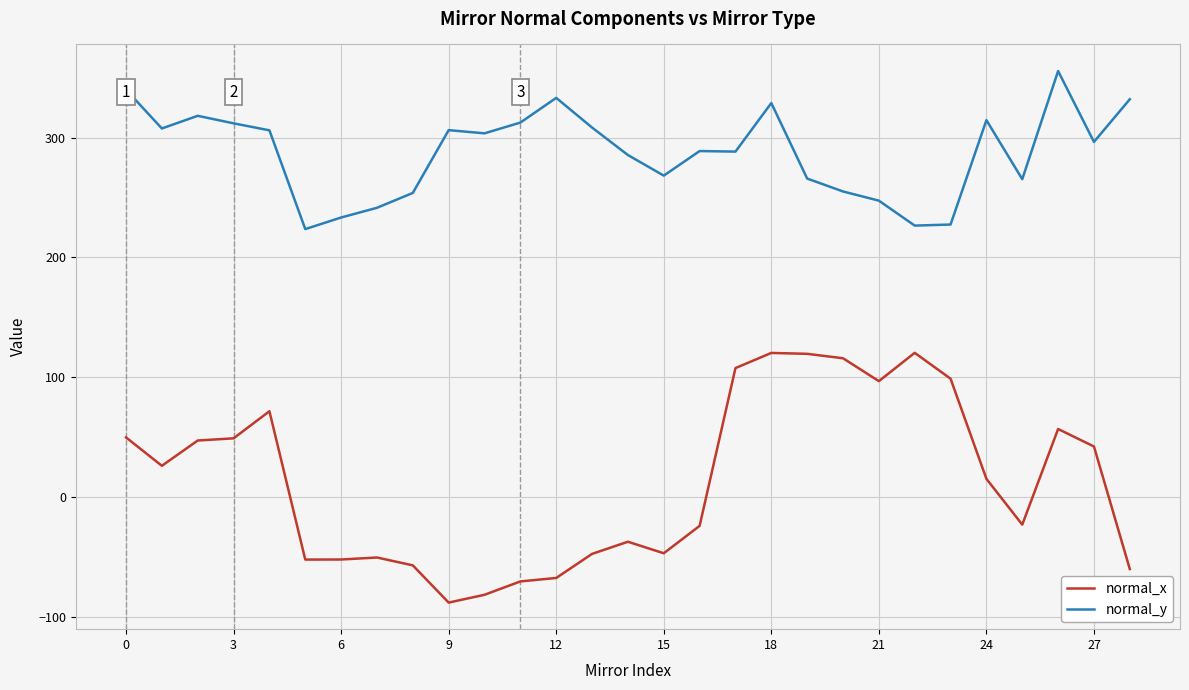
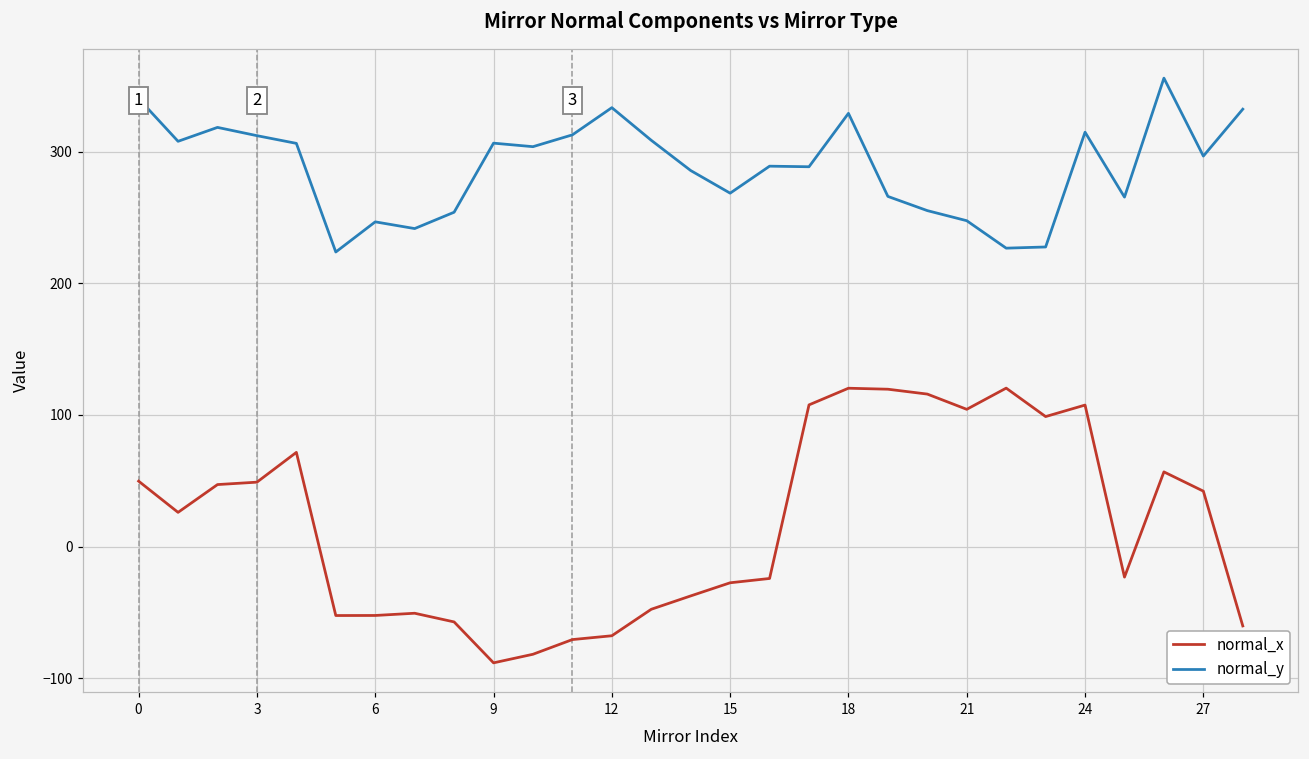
  {
    "normal_x": {
      "0": 50,
      "3": 49,
      "6": -52,
      "9": -88,
      "12": -68,
-     "15": -47,
+     "15": -27,
      "18": 120,
-     "21": 97,
-     "24": 15,
+     "21": 104,
+     "24": 107,
      "27": 42
    },
    "normal_y": {
-     "6": 233,
+     "6": 247,
      "9": 306,
      "12": 333,
      "15": 268,
      "18": 329,
      "21": 247,
      "24": 315,
      "27": 297
    }
  }
